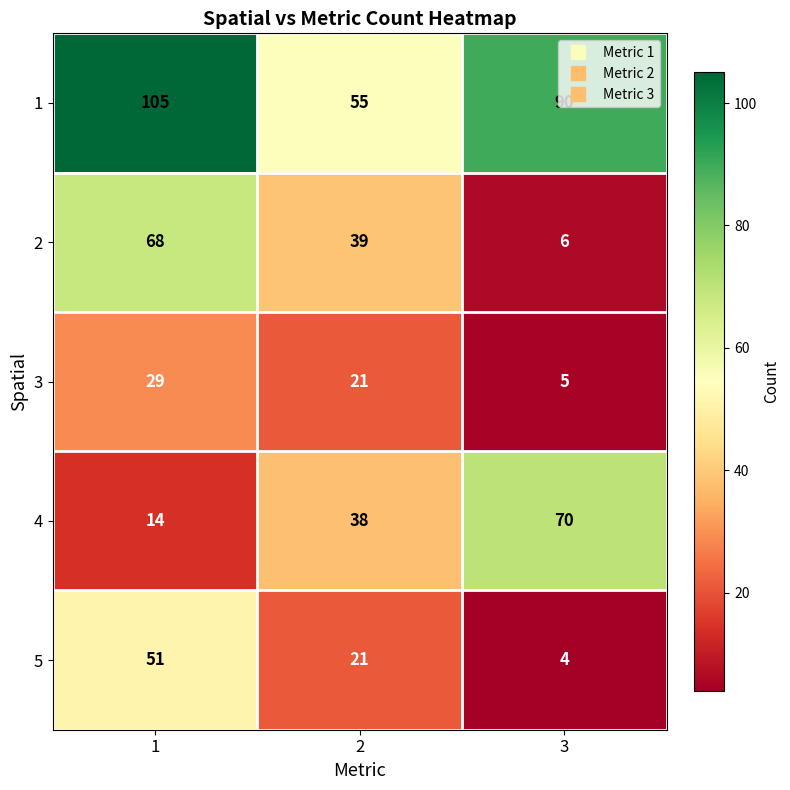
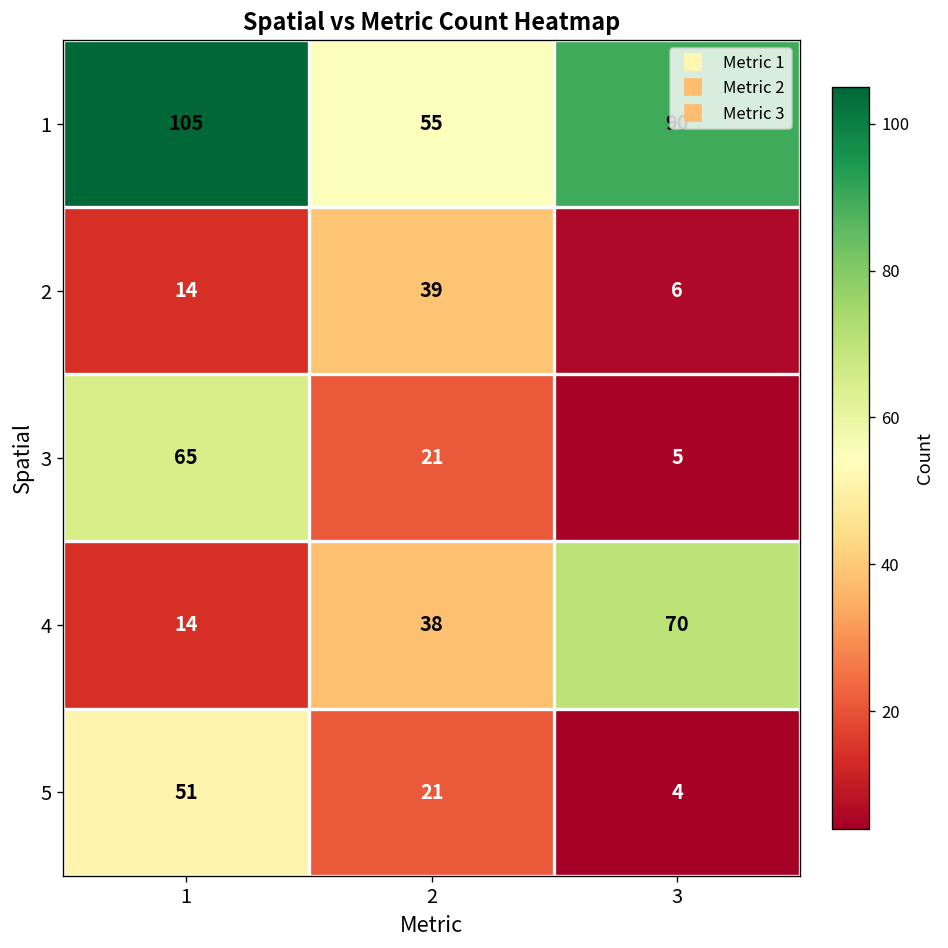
  {
    "1": {
      "1": 105,
      "2": 55
    },
    "2": {
-     "1": 68,
+     "1": 14,
      "2": 39,
      "3": 6
    },
    "3": {
-     "1": 29,
+     "1": 65,
      "2": 21,
      "3": 5
    },
    "4": {
      "1": 14,
      "2": 38,
      "3": 70
    },
    "5": {
      "1": 51,
      "2": 21,
      "3": 4
    }
  }
